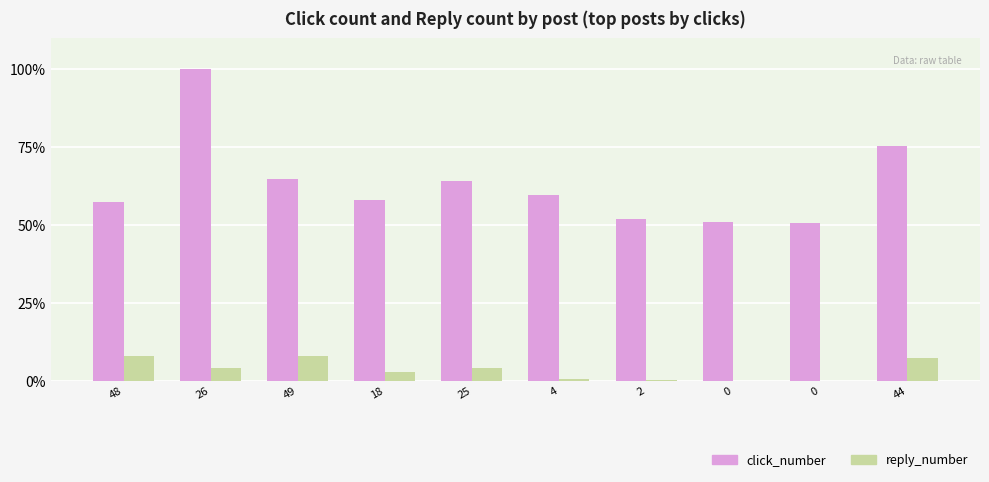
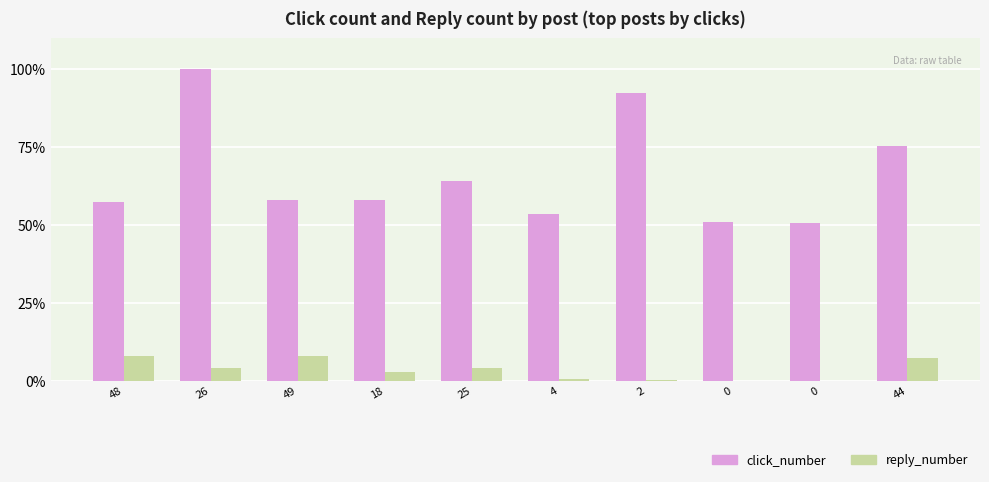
  {
    "click_number": {
      "48": "57%",
      "26": "100%",
-     "49": "65%",
+     "49": "58%",
      "18": "58%",
      "25": "64%",
-     "4": "60%",
-     "2": "52%",
+     "4": "54%",
+     "2": "92%",
      "44": "75%"
    },
    "reply_number": {
      "48": "8%",
      "26": "4%",
      "49": "8%",
      "18": "3%",
      "25": "4%",
      "44": "7%"
    }
  }
